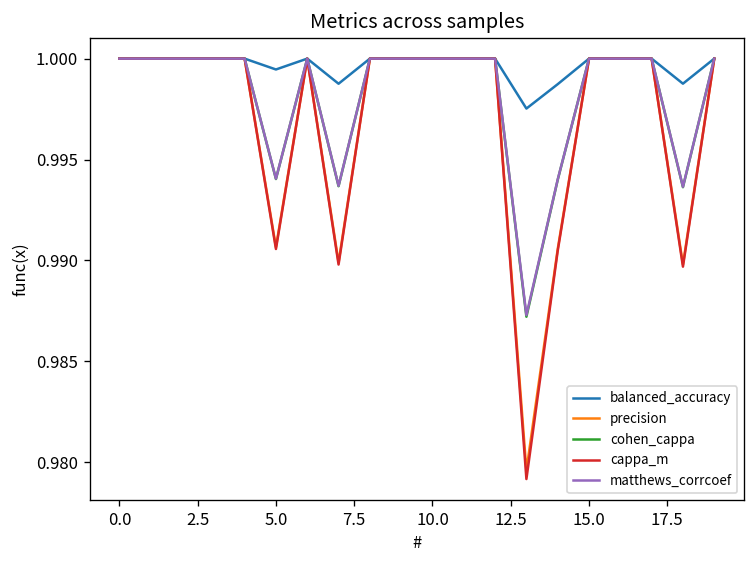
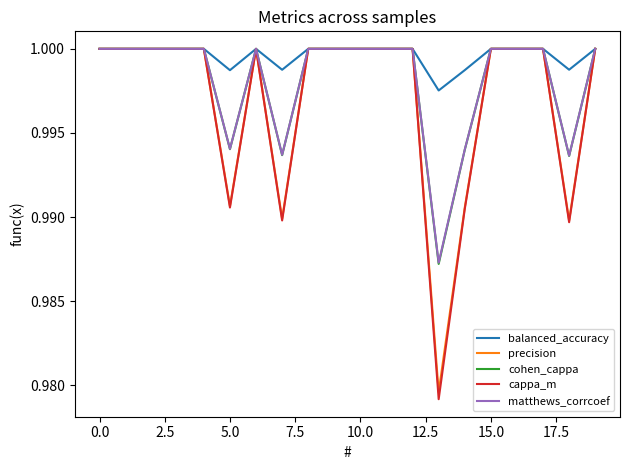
  {
    "balanced_accuracy": {
-     "5.0": 0.9995
+     "5.0": 0.9987
    }
  }
